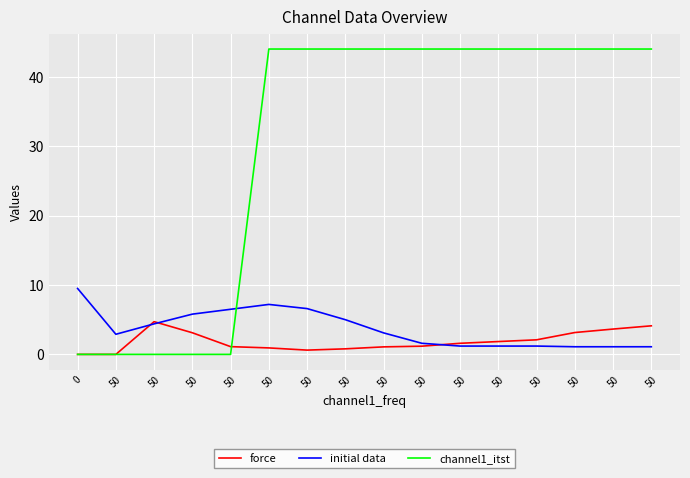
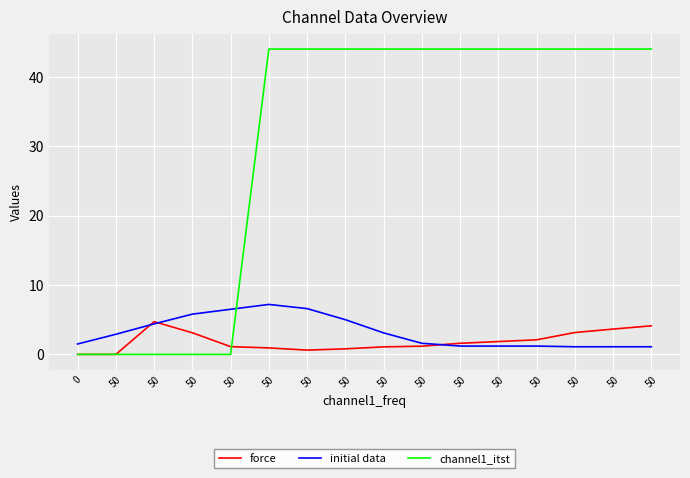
  {
    "initial data": {
-     "0": 10
+     "0": 2
    }
  }
